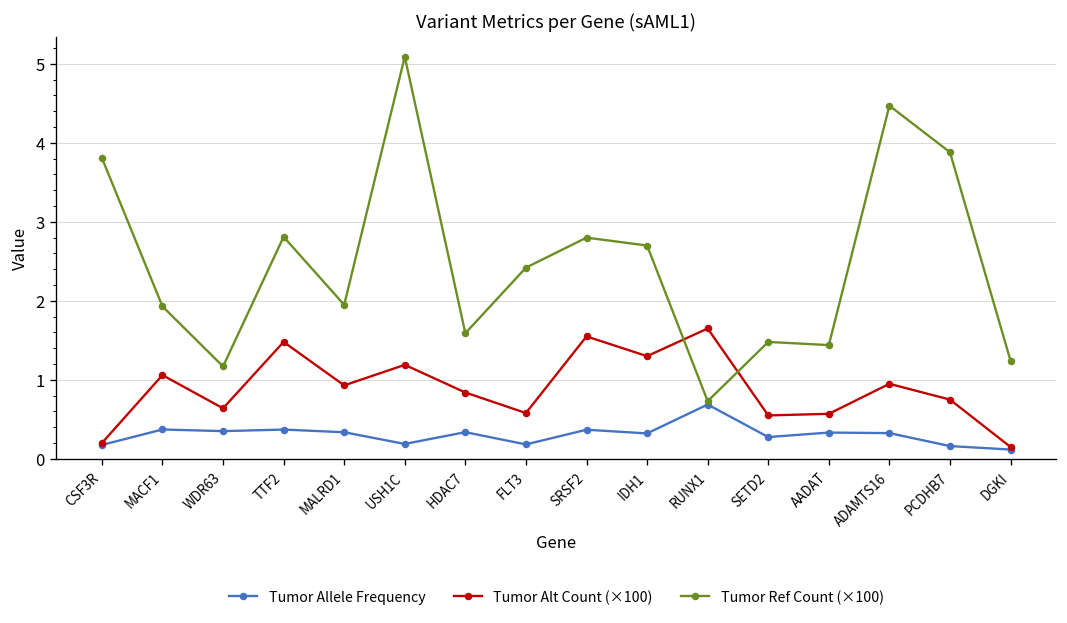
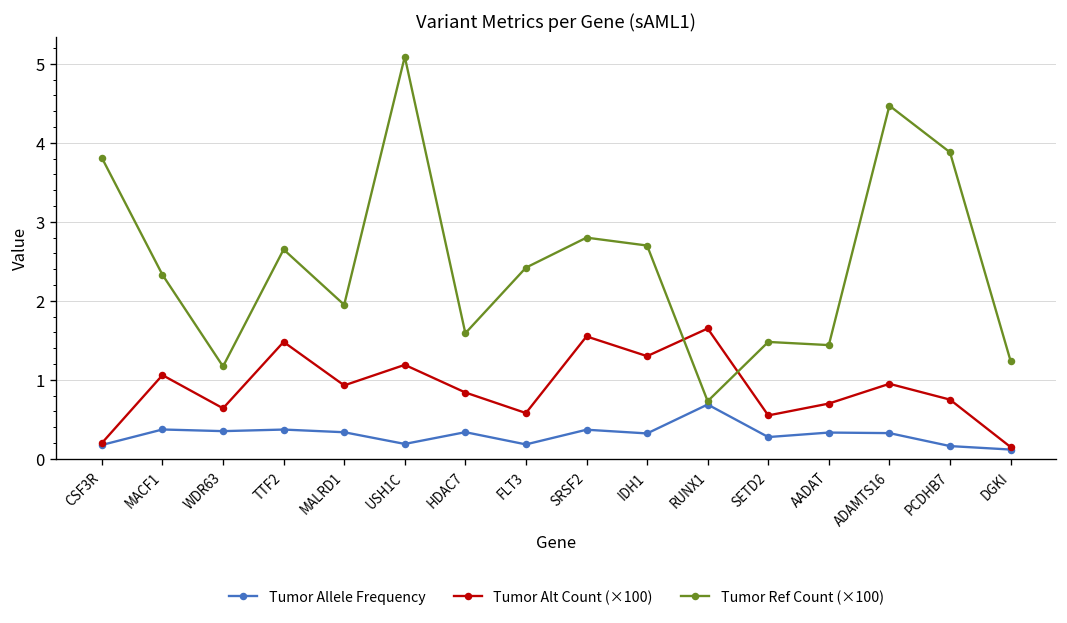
  {
    "Tumor Allele Frequency": {
      "MACF1": 0.4,
      "WDR63": 0.4,
      "TTF2": 0.4,
      "MALRD1": 0.3,
      "USH1C": 0.2,
      "HDAC7": 0.3,
      "FLT3": 0.2,
      "SRSF2": 0.4,
      "IDH1": 0.3,
      "RUNX1": 0.7,
      "SETD2": 0.3,
      "AADAT": 0.3,
      "ADAMTS16": 0.3,
      "PCDHB7": 0.2
    },
    "Tumor Alt Count (×100)": {
      "MACF1": 1.1,
      "WDR63": 0.6,
      "TTF2": 1.5,
      "MALRD1": 0.9,
      "USH1C": 1.2,
      "HDAC7": 0.8,
      "FLT3": 0.6,
      "SRSF2": 1.6,
      "IDH1": 1.3,
      "RUNX1": 1.7,
      "SETD2": 0.6,
-     "AADAT": 0.6,
+     "AADAT": 0.7,
      "ADAMTS16": 1.0,
      "PCDHB7": 0.8
    },
    "Tumor Ref Count (×100)": {
      "CSF3R": 3.8,
-     "MACF1": 1.9,
+     "MACF1": 2.3,
      "WDR63": 1.2,
-     "TTF2": 2.8,
+     "TTF2": 2.7,
      "MALRD1": 2.0,
      "USH1C": 5.1,
      "HDAC7": 1.6,
      "FLT3": 2.4,
      "SRSF2": 2.8,
      "IDH1": 2.7,
      "RUNX1": 0.7,
      "SETD2": 1.5,
      "AADAT": 1.4,
      "ADAMTS16": 4.5,
      "PCDHB7": 3.9,
      "DGKI": 1.2
    }
  }
